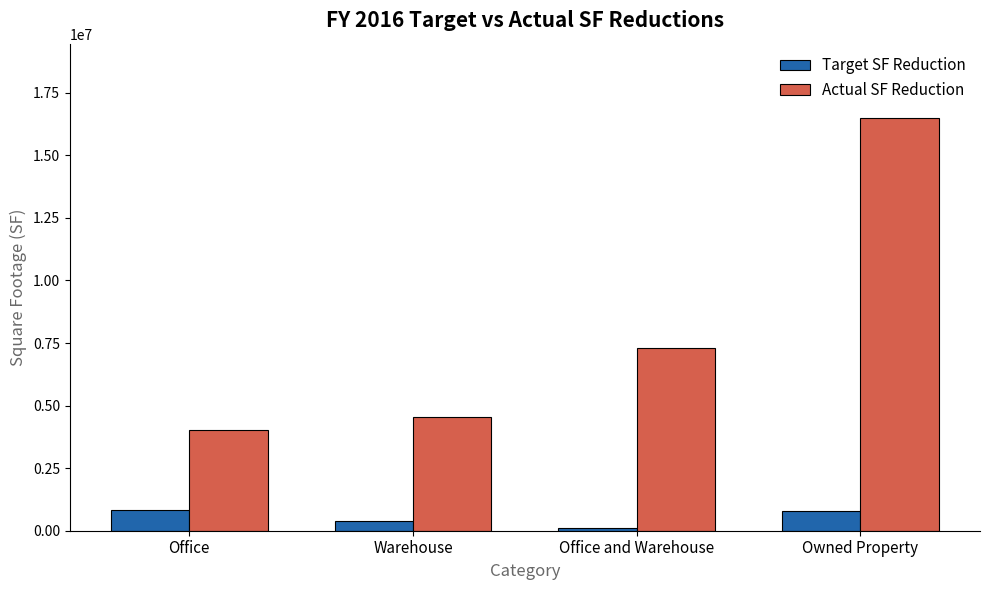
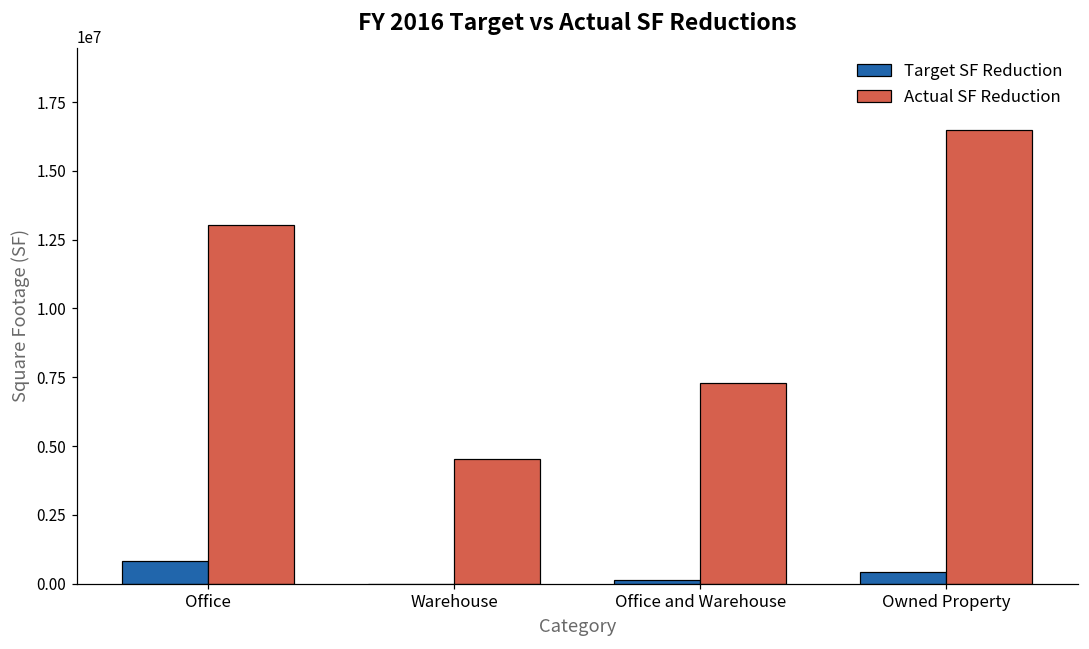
  {
    "Target SF Reduction": {
      "Office": 800000,
-     "Warehouse": 400000,
+     "Warehouse": 0,
      "Office and Warehouse": 100000,
-     "Owned Property": 800000
+     "Owned Property": 400000
    },
    "Actual SF Reduction": {
-     "Office": 4000000,
+     "Office": 13000000,
      "Warehouse": 4500000,
      "Office and Warehouse": 7300000,
      "Owned Property": 16500000
    }
  }
